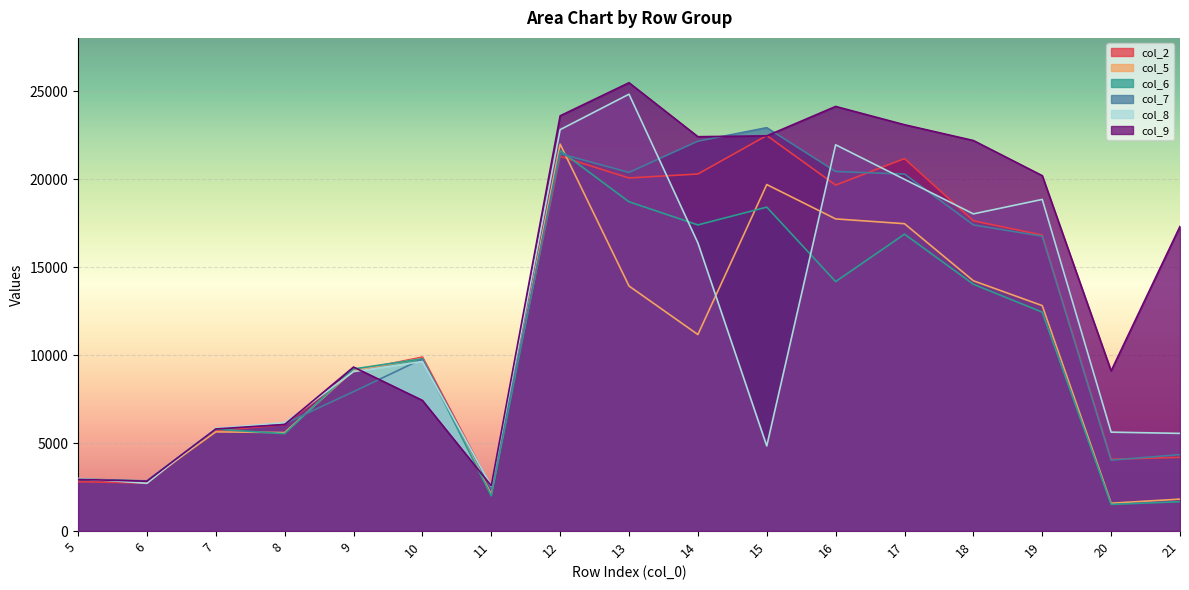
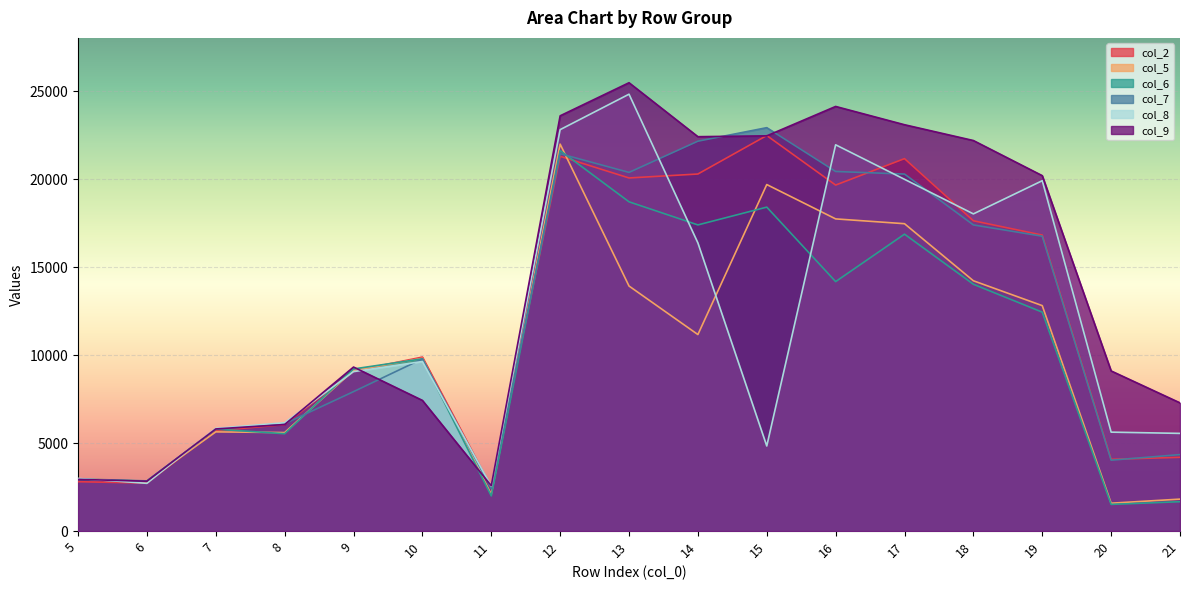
  {
    "col_2": {
      "12": 21300,
      "13": 20100,
      "14": 20300,
      "16": 19700,
      "17": 21200,
      "18": 17600,
      "21": 4200
    },
    "col_5": {
      "12": 22000,
      "13": 13900,
      "14": 11200,
      "15": 19700,
      "16": 17700,
      "17": 17500,
      "18": 14200,
      "19": 12800,
      "21": 1800
    },
    "col_8": {
      "10": 9600,
      "12": 22800,
      "13": 24800,
      "14": 16400,
      "15": 4800,
      "16": 21900,
      "17": 20000,
      "18": 18000,
-     "19": 18800,
+     "19": 19900,
      "20": 5600,
      "21": 5600
    },
    "col_9": {
      "10": 7400,
      "12": 23600,
      "13": 25500,
      "14": 22400,
      "16": 24100,
      "17": 23100,
      "18": 22200,
      "19": 20200,
      "20": 9100,
-     "21": 17300
+     "21": 7300
    }
  }
